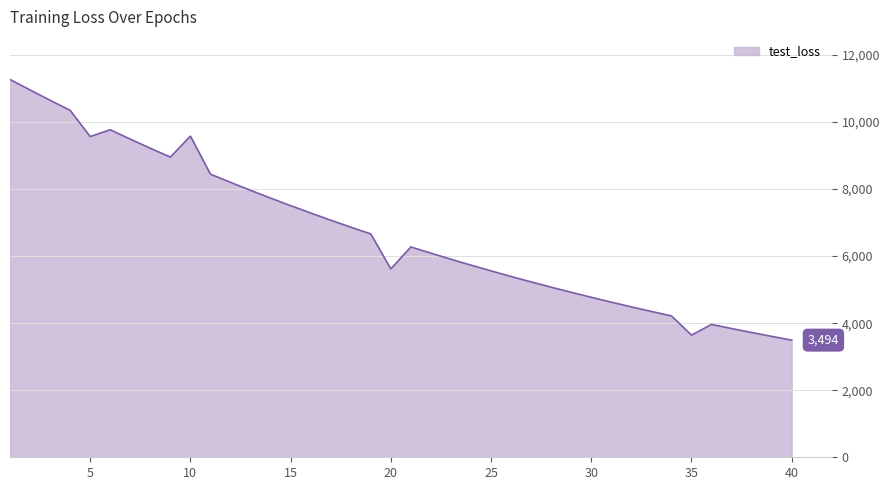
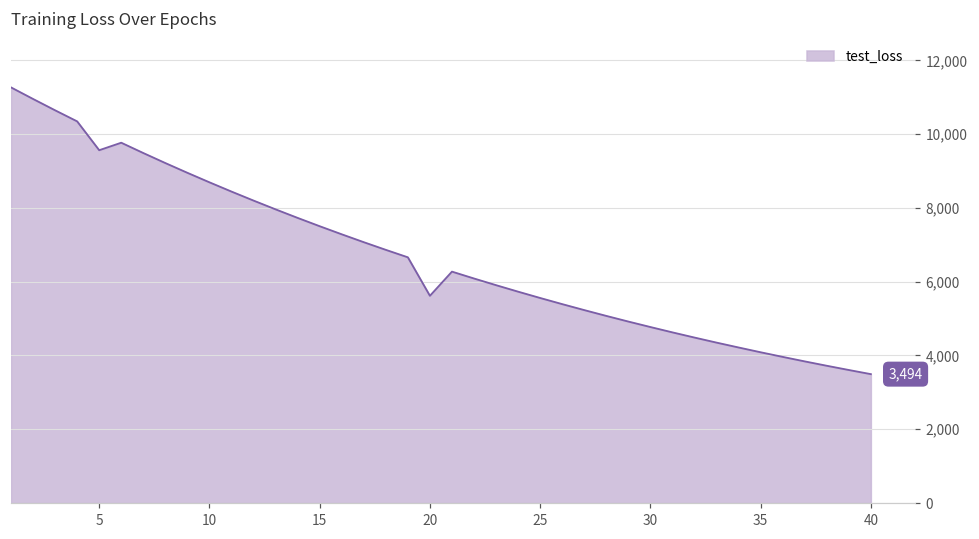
  {
    "5": "9,600",
-   "10": "9,600",
+   "10": "8,700",
    "15": "7,500",
    "20": "5,600",
    "25": "5,600",
    "30": "4,800",
-   "35": "3,600"
+   "35": "4,100"
  }
